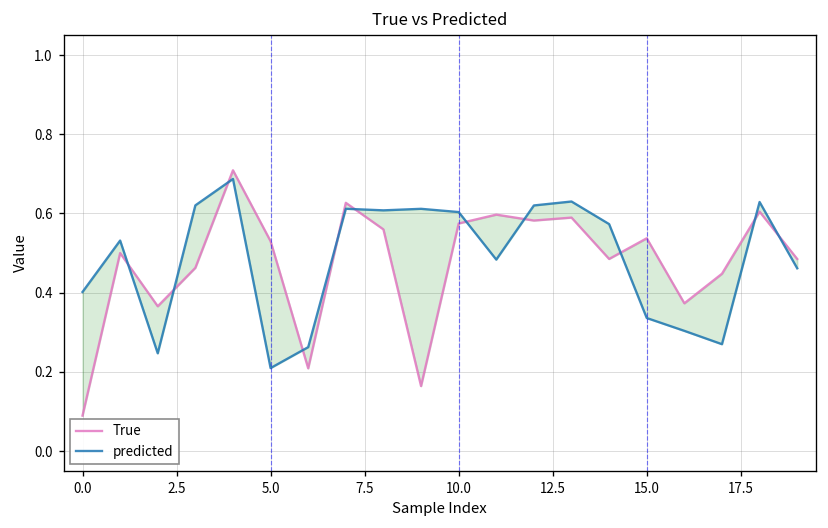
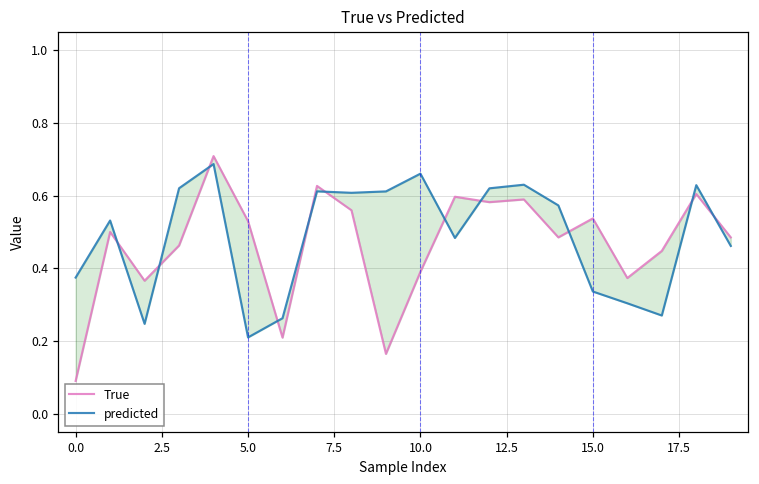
  {
    "True": {
      "0.0": 0.09,
-     "10.0": 0.57
+     "10.0": 0.39
    },
    "predicted": {
-     "0.0": 0.40,
+     "0.0": 0.37,
      "5.0": 0.21,
-     "10.0": 0.60,
+     "10.0": 0.66,
      "15.0": 0.34
    }
  }
